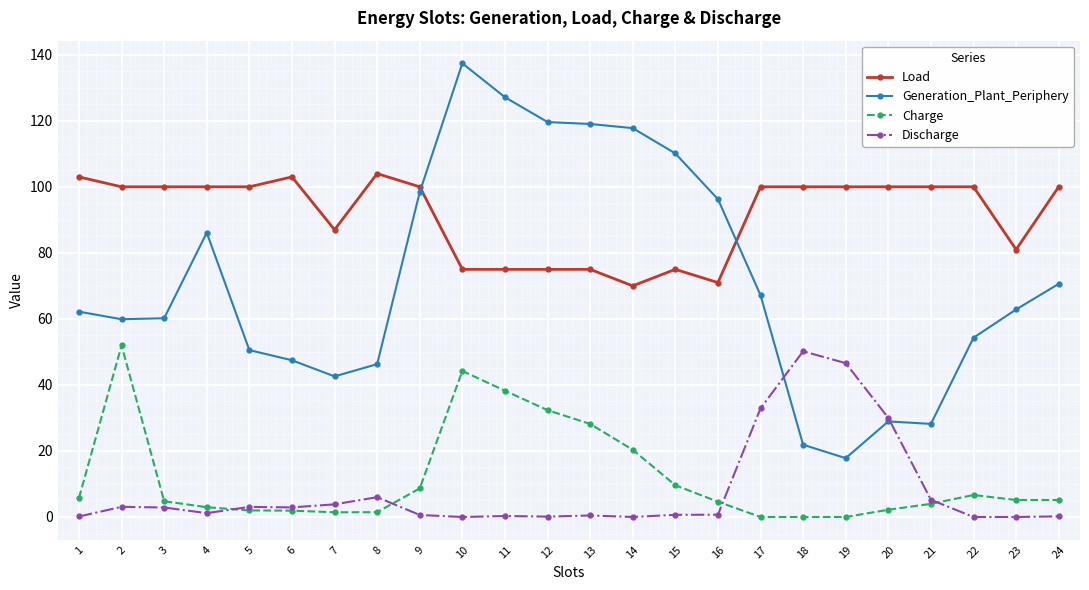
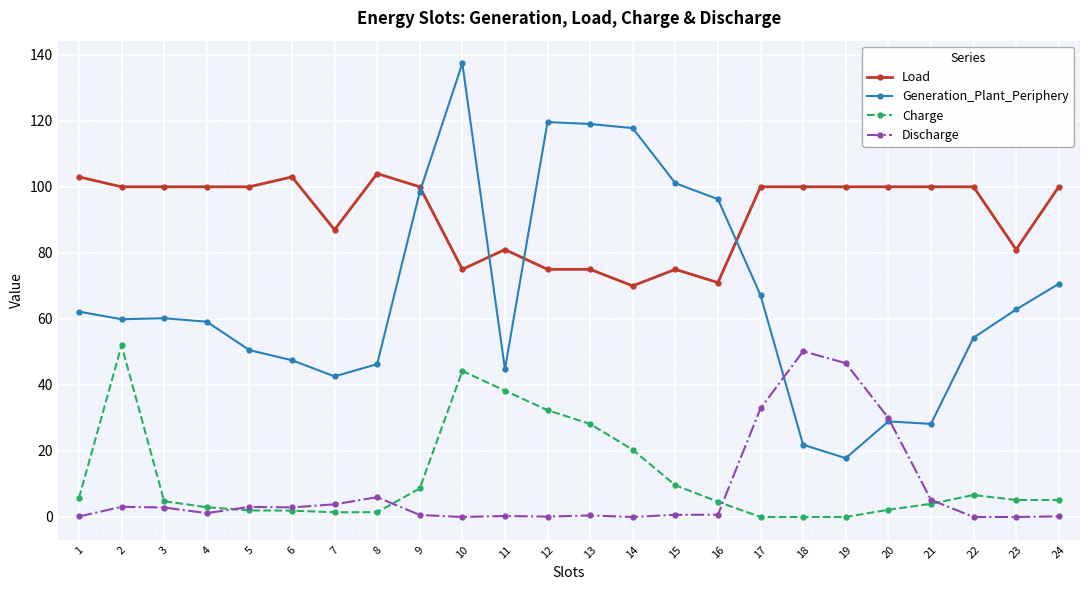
  {
    "Load": {
      "1": 103,
      "2": 100,
      "3": 100,
      "4": 100,
      "5": 100,
      "6": 103,
      "7": 87,
      "8": 104,
      "9": 100,
      "10": 75,
-     "11": 75,
+     "11": 81,
      "12": 75,
      "13": 75,
      "14": 70,
      "15": 75,
      "16": 71,
      "17": 100,
      "18": 100,
      "19": 100,
      "20": 100,
      "21": 100,
      "22": 100,
      "23": 81,
      "24": 100
    },
    "Generation_Plant_Periphery": {
      "1": 62,
      "2": 60,
      "3": 60,
-     "4": 86,
+     "4": 59,
      "5": 51,
      "6": 47,
      "7": 43,
      "8": 46,
      "9": 98,
      "10": 137,
-     "11": 127,
+     "11": 45,
      "12": 120,
      "13": 119,
      "14": 118,
-     "15": 110,
+     "15": 101,
      "16": 96,
      "17": 67,
      "18": 22,
      "19": 18,
      "20": 29,
      "21": 28,
      "22": 54,
      "23": 63,
      "24": 71
    },
    "Charge": {
      "1": 6,
      "2": 52,
      "3": 5,
      "4": 3,
      "5": 2,
      "6": 2,
      "7": 1,
      "8": 1,
      "9": 9,
      "10": 44,
      "11": 38,
      "12": 32,
      "13": 28,
      "14": 20,
      "15": 10,
      "16": 5,
      "17": 0,
      "18": 0,
      "19": 0,
      "20": 2,
      "21": 4,
      "22": 7,
      "23": 5,
      "24": 5
    },
    "Discharge": {
      "1": 0,
      "2": 3,
      "3": 3,
      "4": 1,
      "5": 3,
      "6": 3,
      "7": 4,
      "8": 6,
      "9": 1,
      "10": 0,
      "11": 0,
      "12": 0,
      "13": 0,
      "14": 0,
      "15": 1,
      "16": 1,
      "17": 33,
      "18": 50,
      "19": 47,
      "20": 30,
      "21": 5,
      "22": 0,
      "23": 0,
      "24": 0
    }
  }
